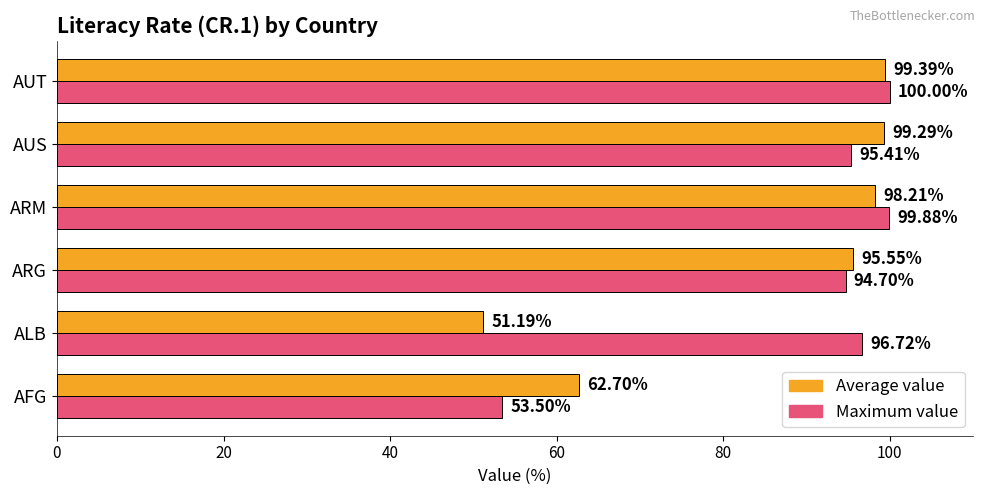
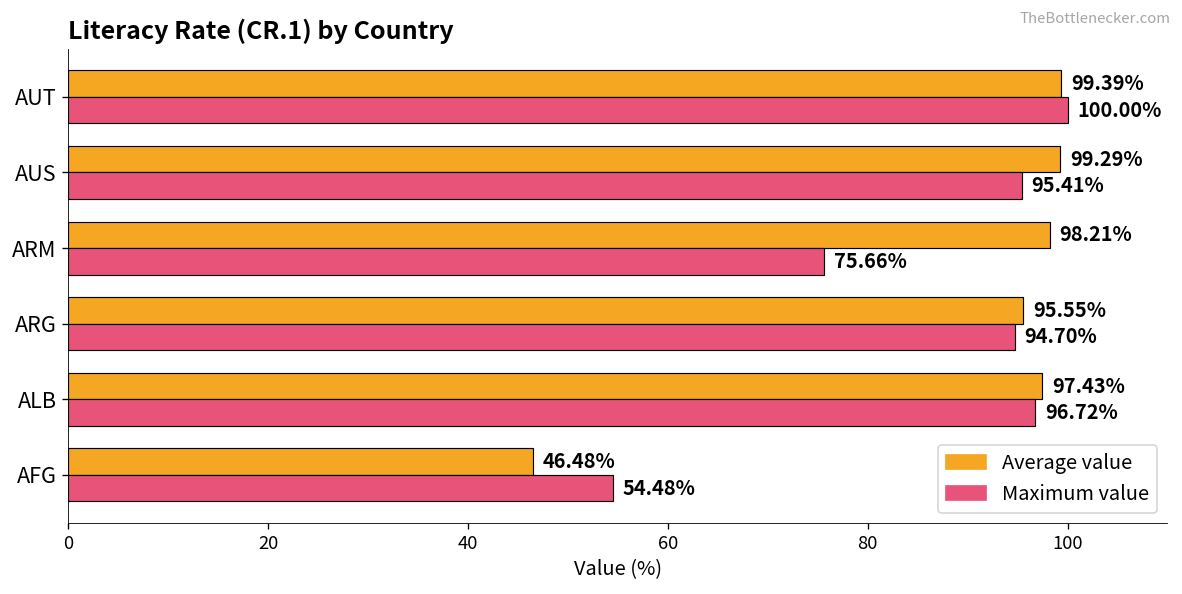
  {
    "Average value": {
      "AUT": "99.39%",
      "AUS": "99.29%",
      "ARM": "98.21%",
      "ARG": "95.55%",
-     "ALB": "51.19%",
-     "AFG": "62.70%"
+     "ALB": "97.43%",
+     "AFG": "46.48%"
    },
    "Maximum value": {
      "AUT": "100.00%",
      "AUS": "95.41%",
-     "ARM": "99.88%",
+     "ARM": "75.66%",
      "ARG": "94.70%",
      "ALB": "96.72%",
-     "AFG": "53.50%"
+     "AFG": "54.48%"
    }
  }
